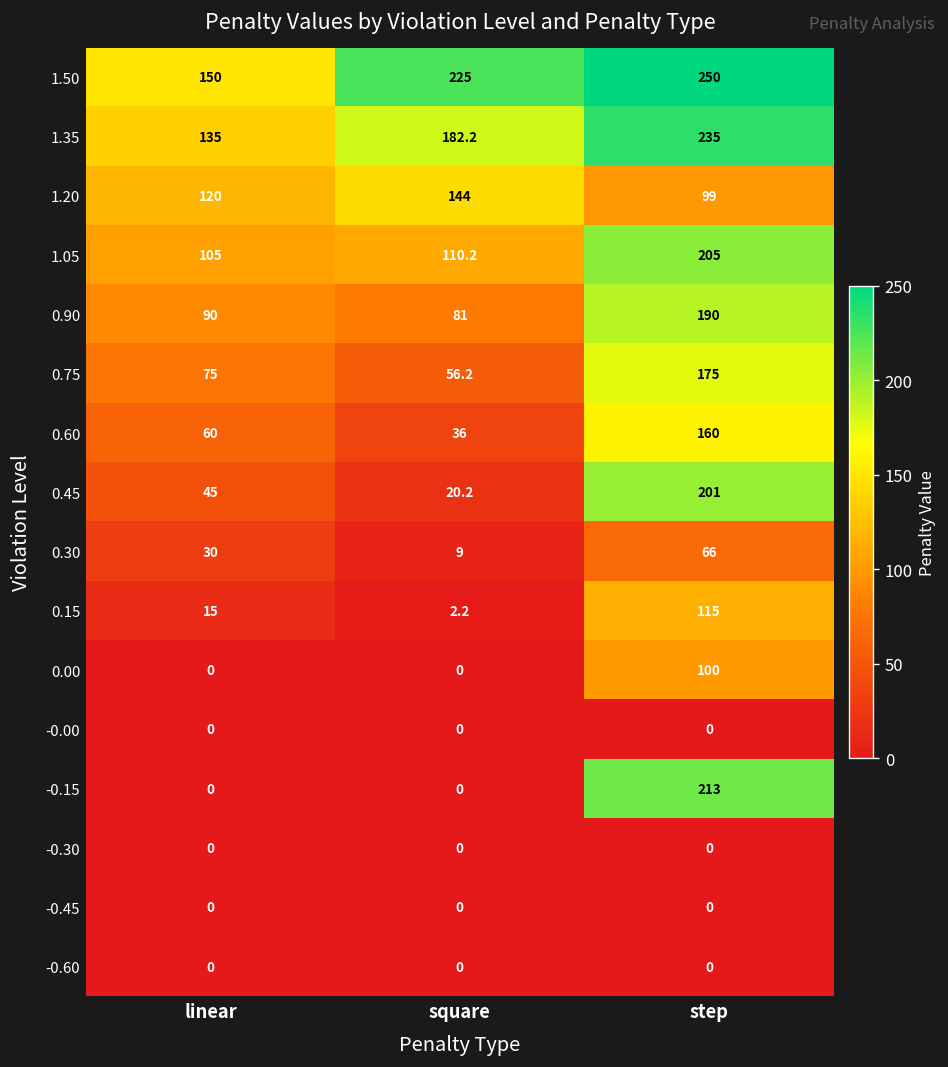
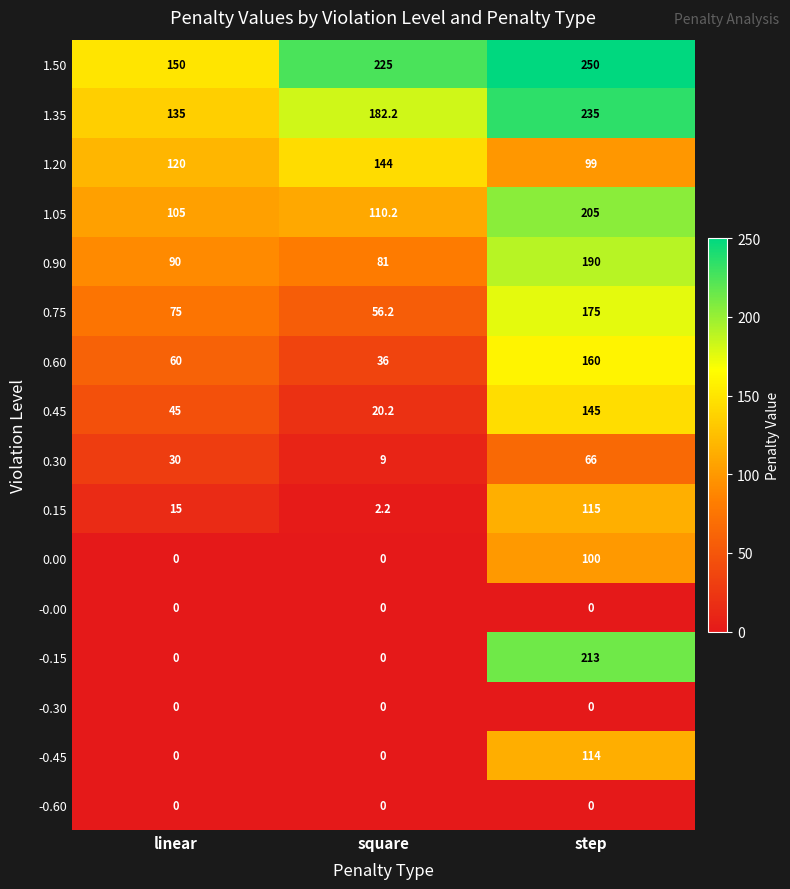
  {
    "1.50": {
      "linear": 150,
      "square": 225,
      "step": 250
    },
    "1.35": {
      "linear": 135,
      "square": 182.2,
      "step": 235
    },
    "1.20": {
      "linear": 120,
      "square": 144,
      "step": 99
    },
    "1.05": {
      "linear": 105,
      "square": 110.2,
      "step": 205
    },
    "0.90": {
      "linear": 90,
      "square": 81,
      "step": 190
    },
    "0.75": {
      "linear": 75,
      "square": 56.2,
      "step": 175
    },
    "0.60": {
      "linear": 60,
      "square": 36,
      "step": 160
    },
    "0.45": {
      "linear": 45,
      "square": 20.2,
-     "step": 201
+     "step": 145
    },
    "0.30": {
      "linear": 30,
      "square": 9,
      "step": 66
    },
    "0.15": {
      "linear": 15,
      "square": 2.2,
      "step": 115
    },
    "0.00": {
      "linear": 0,
      "square": 0,
      "step": 100
    },
    "-0.00": {
      "linear": 0,
      "square": 0,
      "step": 0
    },
    "-0.15": {
      "linear": 0,
      "square": 0,
      "step": 213
    },
    "-0.30": {
      "linear": 0,
      "square": 0,
      "step": 0
    },
    "-0.45": {
      "linear": 0,
      "square": 0,
-     "step": 0
+     "step": 114
    },
    "-0.60": {
      "linear": 0,
      "square": 0,
      "step": 0
    }
  }
